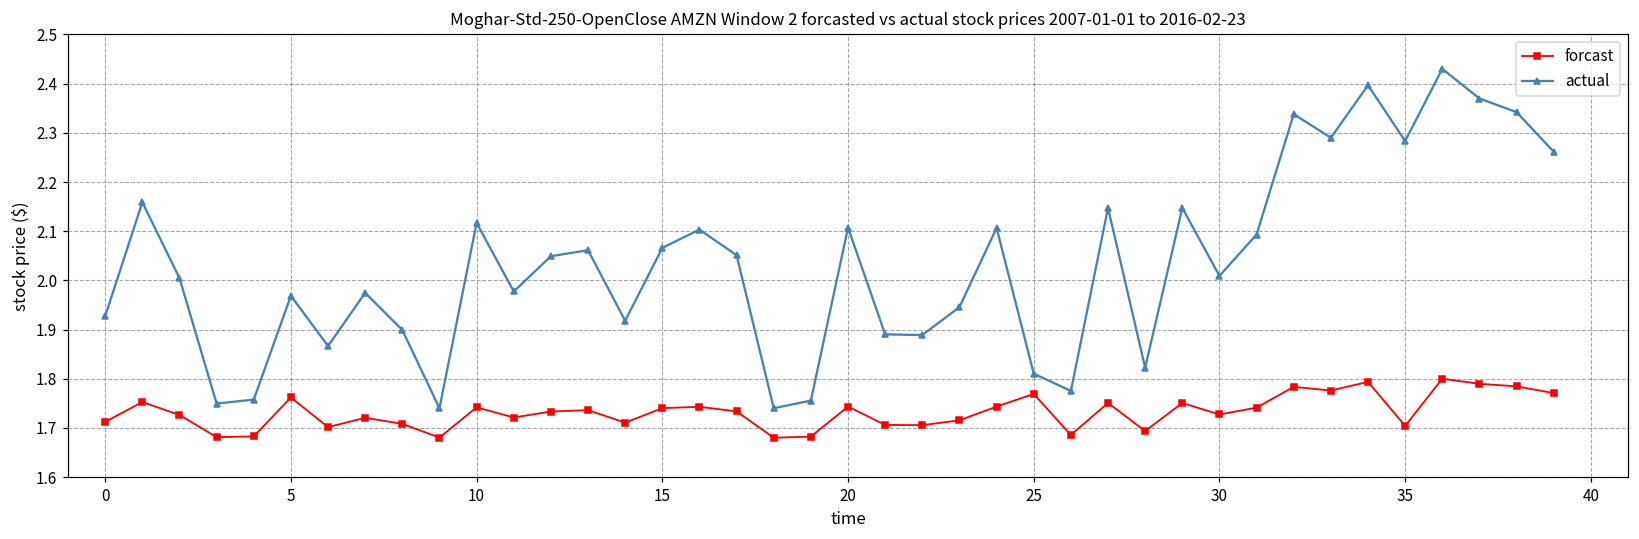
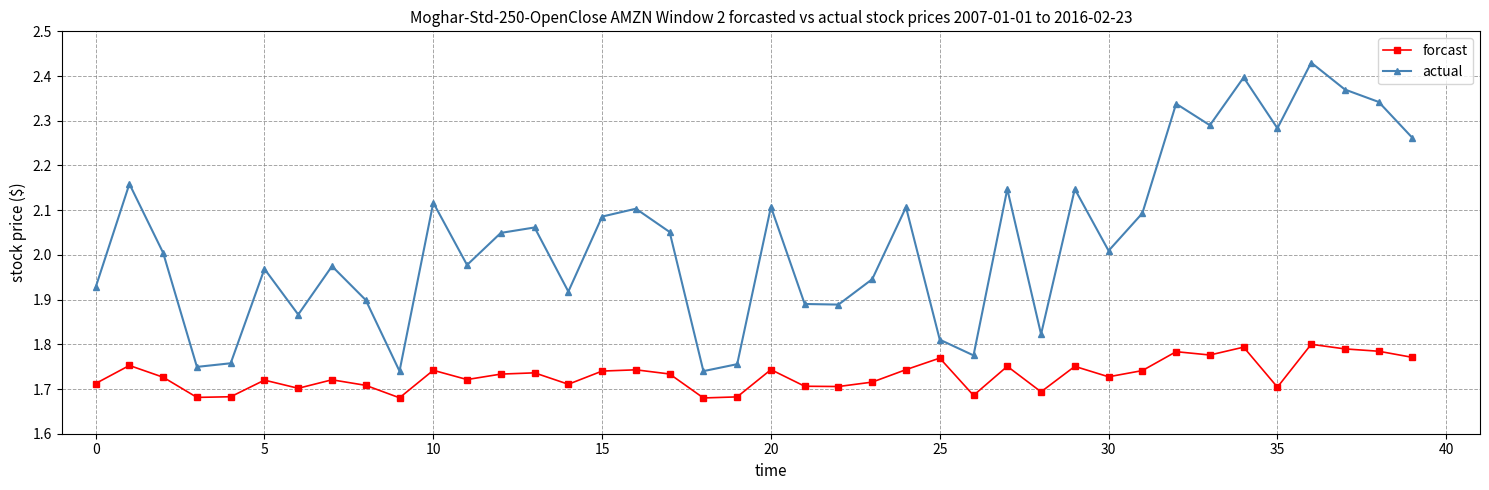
  {
    "forcast": {
      "0": 1.71,
-     "5": 1.76,
+     "5": 1.72,
      "10": 1.74,
      "15": 1.74,
      "20": 1.74,
      "25": 1.77,
      "30": 1.73,
      "35": 1.70
    },
    "actual": {
      "0": 1.93,
      "5": 1.97,
      "10": 2.12,
-     "15": 2.07,
+     "15": 2.09,
      "20": 2.11,
      "25": 1.81,
      "30": 2.01,
      "35": 2.28
    }
  }
